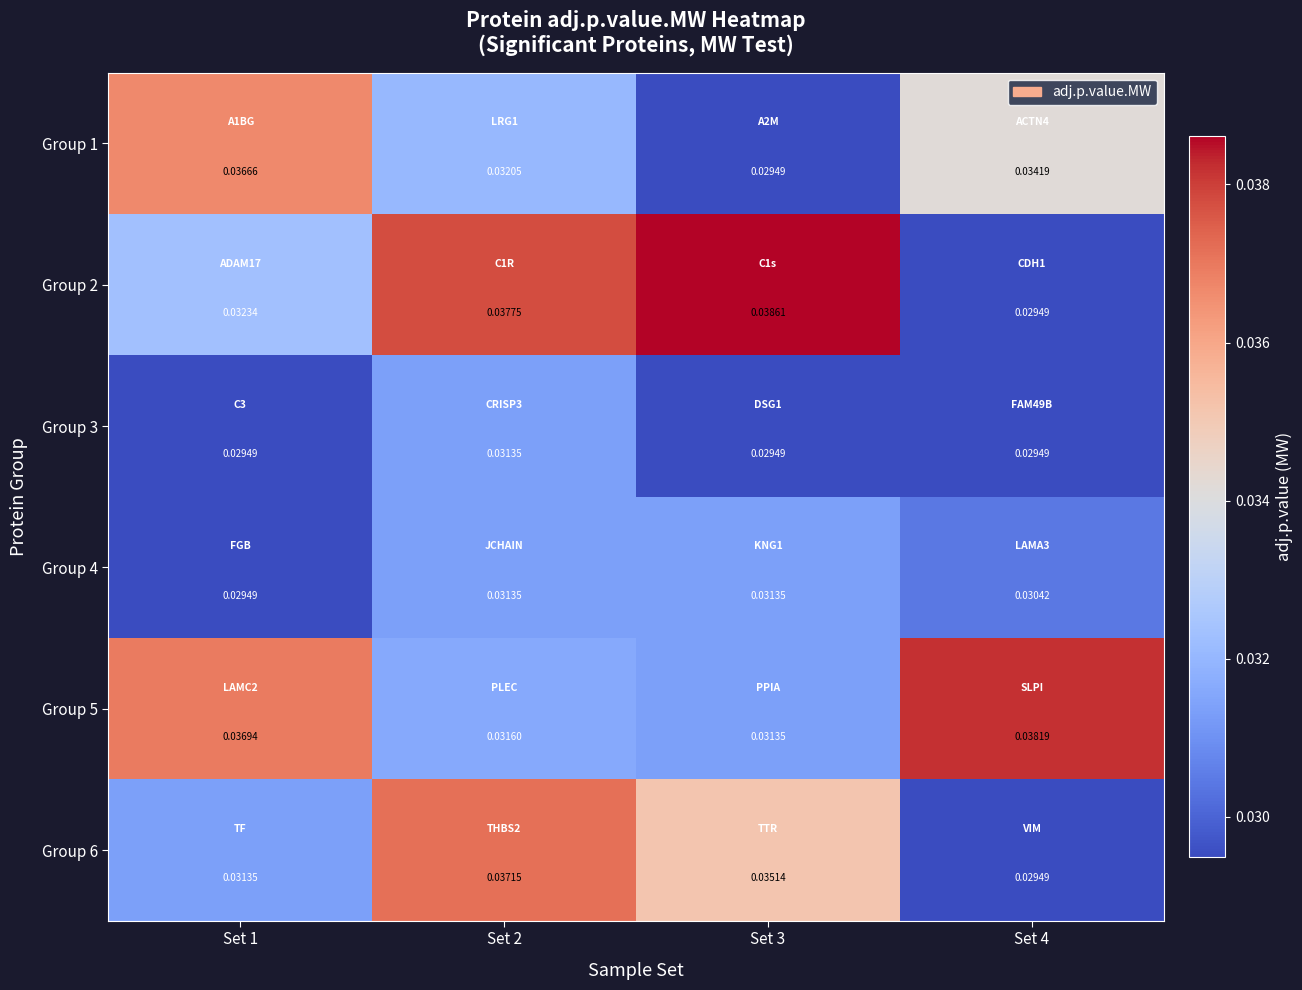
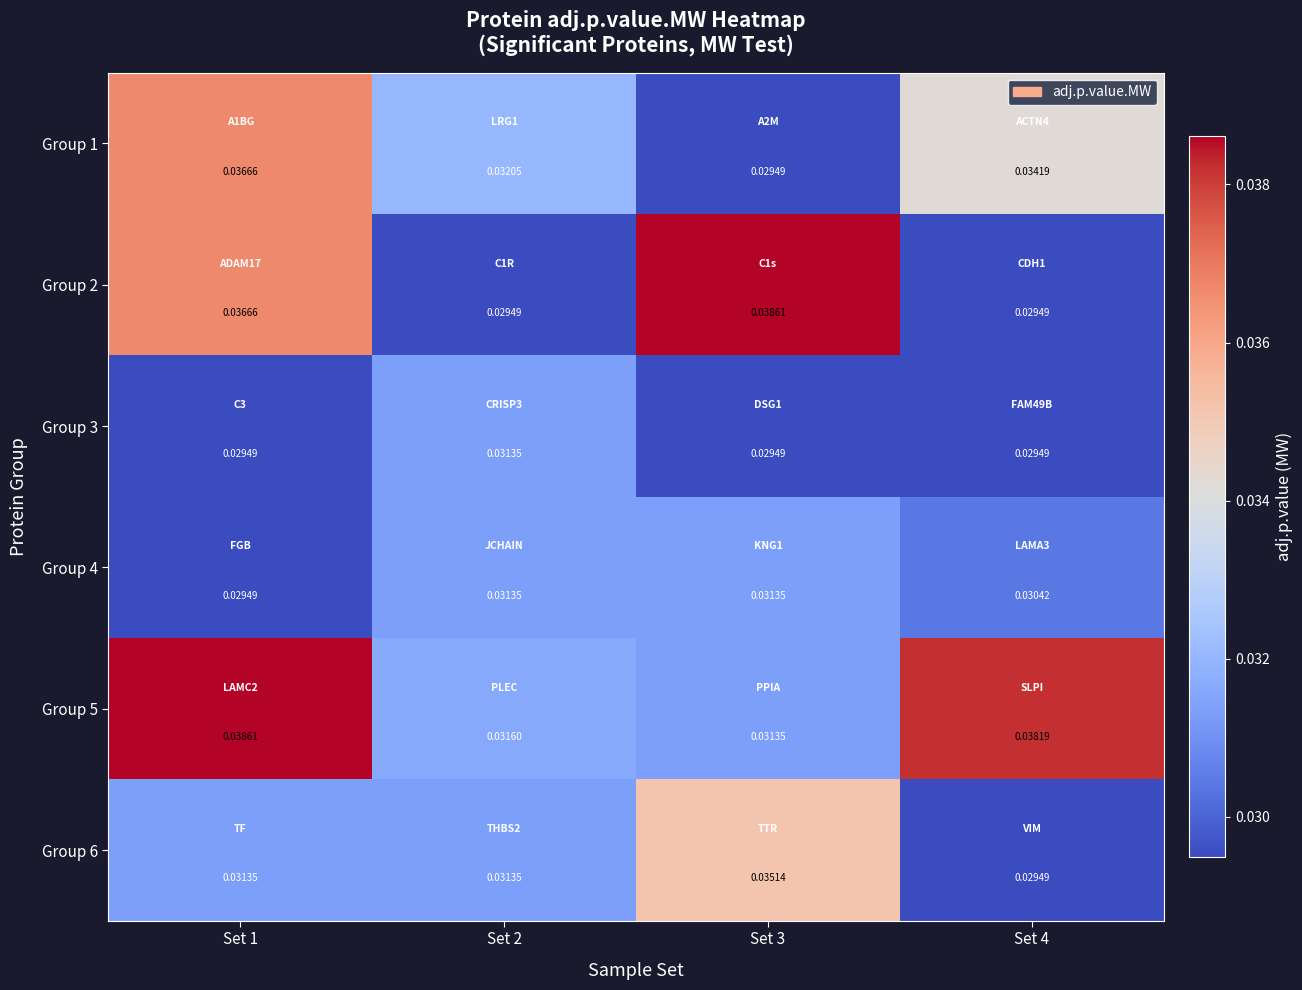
  {
    "Group 1": {
      "Set 4": 0.03419
    },
    "Group 2": {
-     "Set 1": 0.03234,
-     "Set 2": 0.03775
+     "Set 1": 0.03666,
+     "Set 2": 0.02949
    },
    "Group 5": {
-     "Set 1": 0.03694
+     "Set 1": 0.03861
    },
    "Group 6": {
-     "Set 2": 0.03715
+     "Set 2": 0.03135
    }
  }
